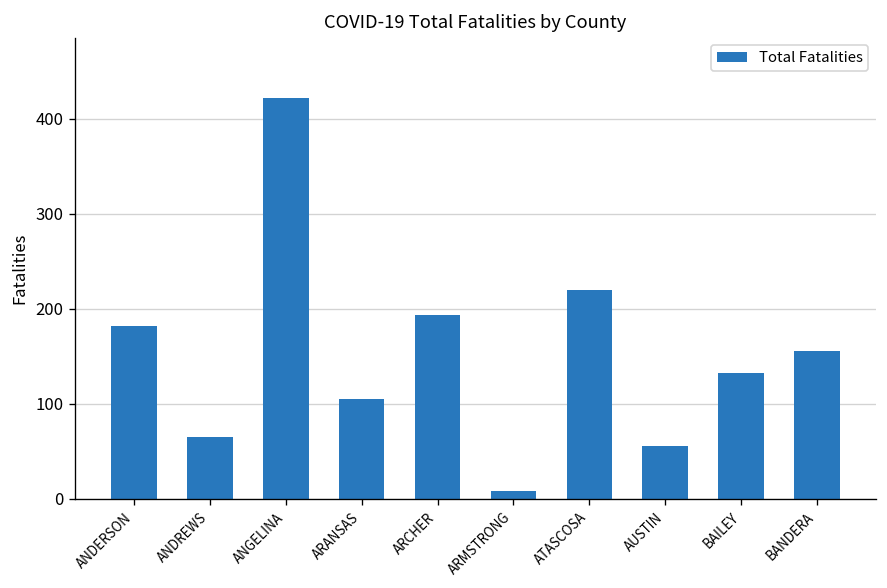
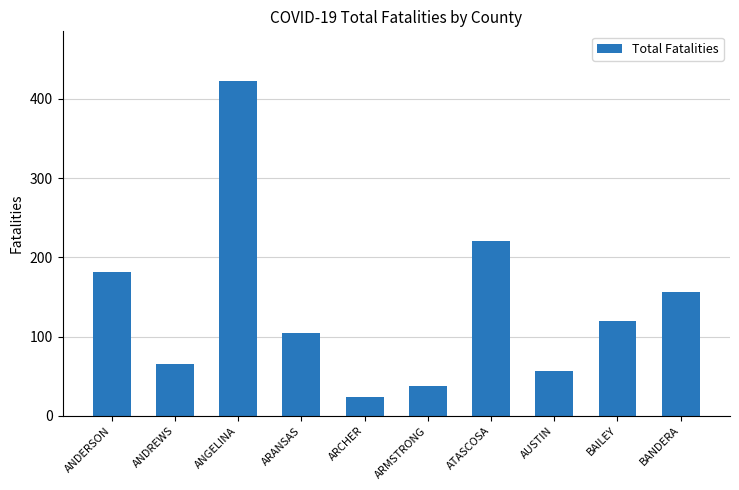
  {
    "ANDERSON": 180,
    "ANDREWS": 70,
    "ANGELINA": 420,
    "ARANSAS": 110,
-   "ARCHER": 190,
-   "ARMSTRONG": 10,
+   "ARCHER": 20,
+   "ARMSTRONG": 40,
    "ATASCOSA": 220,
    "AUSTIN": 60,
-   "BAILEY": 130,
+   "BAILEY": 120,
    "BANDERA": 160
  }
